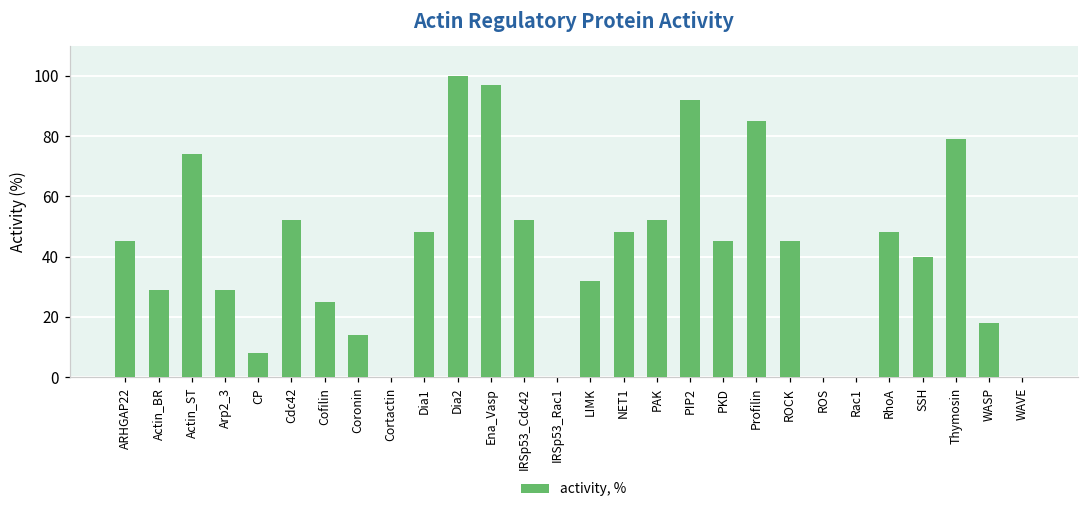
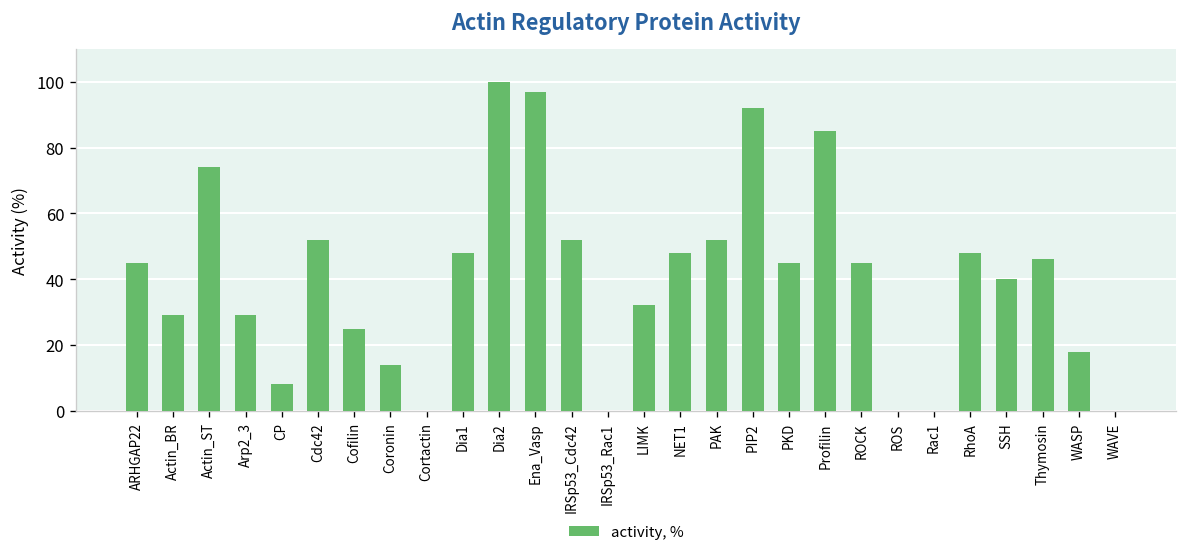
  {
    "ARHGAP22": 45,
    "Actin_BR": 29,
    "Actin_ST": 74,
    "Arp2_3": 29,
    "CP": 8,
    "Cdc42": 52,
    "Cofilin": 25,
    "Coronin": 14,
    "Cortactin": 0,
    "Dia1": 48,
    "Dia2": 100,
    "Ena_Vasp": 97,
    "IRSp53_Cdc42": 52,
    "IRSp53_Rac1": 0,
    "LIMK": 32,
    "NET1": 48,
    "PAK": 52,
    "PIP2": 92,
    "PKD": 45,
    "Profilin": 85,
    "ROCK": 45,
    "ROS": 0,
    "Rac1": 0,
    "RhoA": 48,
    "SSH": 40,
-   "Thymosin": 79,
+   "Thymosin": 46,
    "WASP": 18,
    "WAVE": 0
  }
